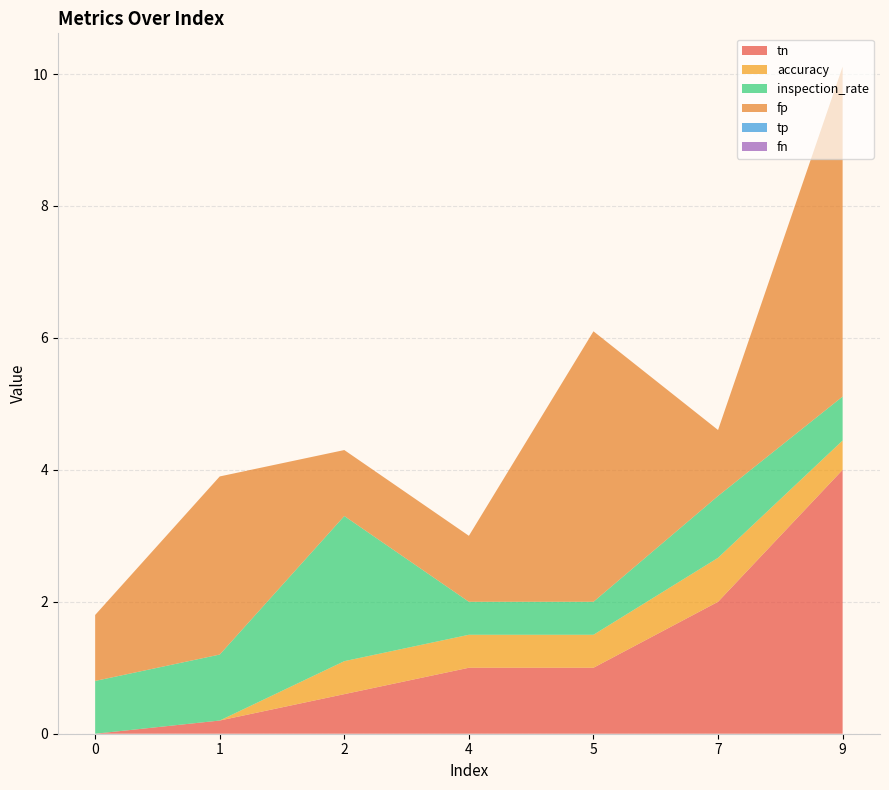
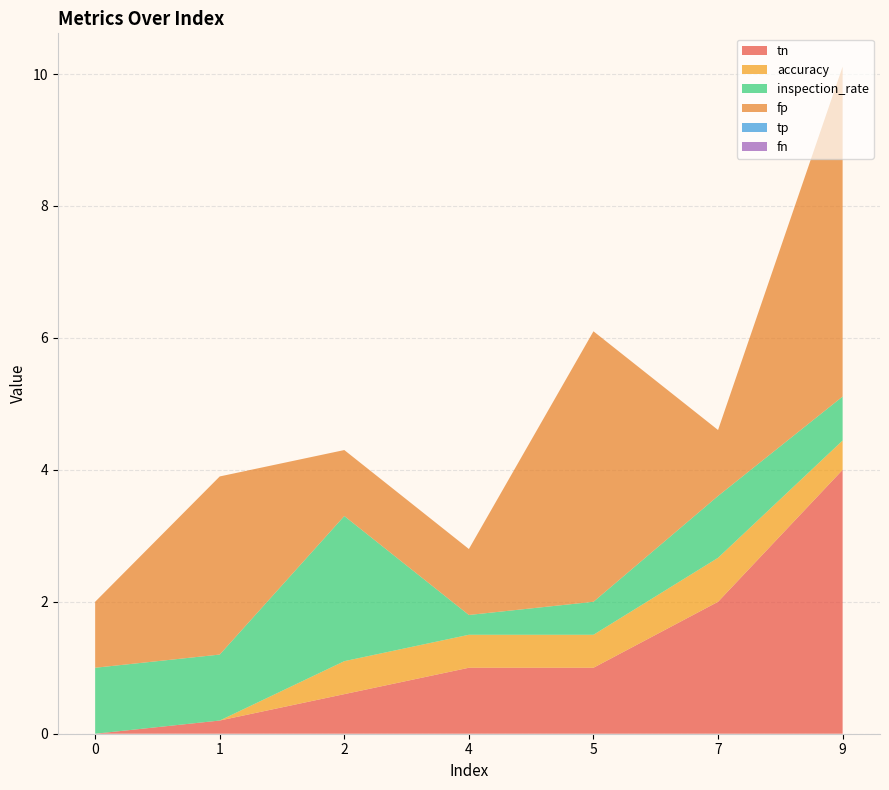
  {
    "tn": {
      "2": 0.6,
      "4": 1.0,
      "5": 1.0,
      "7": 2.0,
      "9": 4.0
    },
    "accuracy": {
      "2": 0.5,
      "4": 0.5,
      "5": 0.5,
      "7": 0.7,
      "9": 0.4
    },
    "inspection_rate": {
-     "0": 0.8,
+     "0": 1.0,
      "1": 1.0,
      "2": 2.2,
-     "4": 0.5,
+     "4": 0.3,
      "5": 0.5,
      "7": 0.9,
      "9": 0.7
    }
  }
